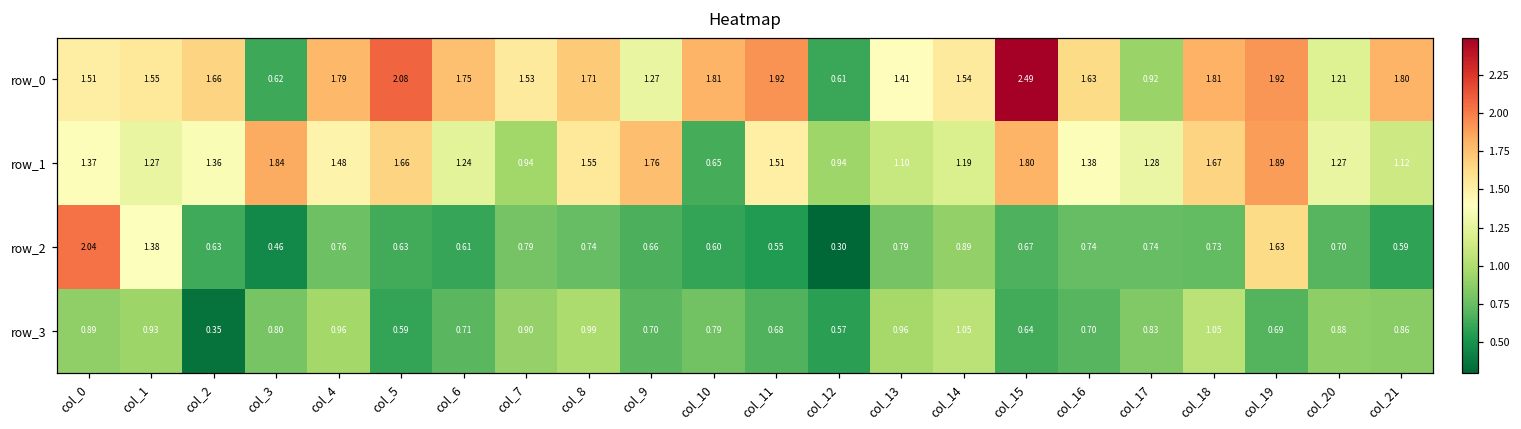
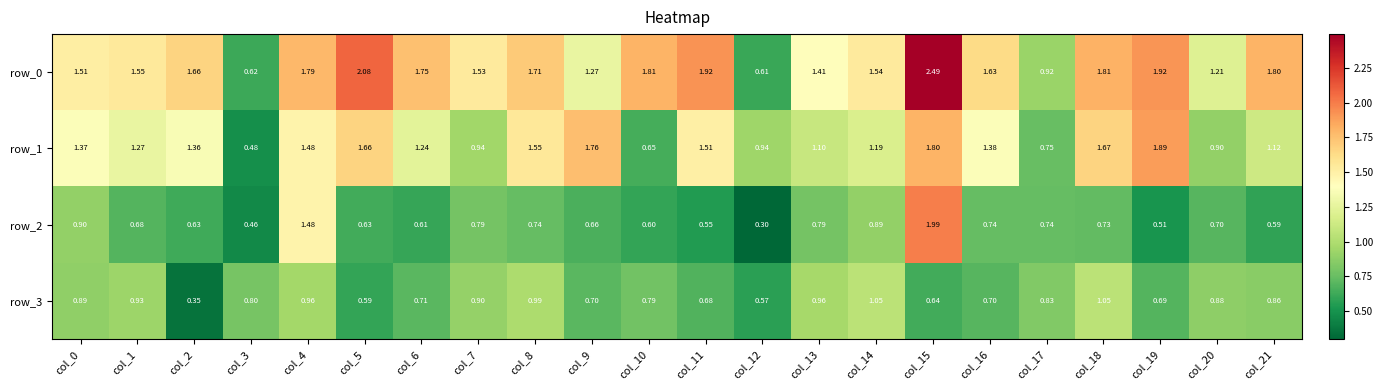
  {
    "row_0": {
      "col_0": 1.51,
      "col_1": 1.55,
      "col_2": 1.66,
      "col_3": 0.62,
      "col_4": 1.79,
      "col_5": 2.08,
      "col_6": 1.75,
      "col_7": 1.53,
      "col_8": 1.71,
      "col_9": 1.27,
      "col_10": 1.81,
      "col_11": 1.92,
      "col_12": 0.61,
      "col_13": 1.41,
      "col_14": 1.54,
      "col_15": 2.49,
      "col_16": 1.63,
      "col_17": 0.92,
      "col_18": 1.81,
      "col_19": 1.92,
      "col_20": 1.21,
      "col_21": 1.80
    },
    "row_1": {
      "col_0": 1.37,
      "col_1": 1.27,
      "col_2": 1.36,
-     "col_3": 1.84,
+     "col_3": 0.48,
      "col_4": 1.48,
      "col_5": 1.66,
      "col_6": 1.24,
      "col_7": 0.94,
      "col_8": 1.55,
      "col_9": 1.76,
      "col_10": 0.65,
      "col_11": 1.51,
      "col_12": 0.94,
      "col_13": 1.10,
      "col_14": 1.19,
      "col_15": 1.80,
      "col_16": 1.38,
-     "col_17": 1.28,
+     "col_17": 0.75,
      "col_18": 1.67,
      "col_19": 1.89,
-     "col_20": 1.27,
+     "col_20": 0.90,
      "col_21": 1.12
    },
    "row_2": {
-     "col_0": 2.04,
-     "col_1": 1.38,
+     "col_0": 0.90,
+     "col_1": 0.68,
      "col_2": 0.63,
      "col_3": 0.46,
-     "col_4": 0.76,
+     "col_4": 1.48,
      "col_5": 0.63,
      "col_6": 0.61,
      "col_7": 0.79,
      "col_8": 0.74,
      "col_9": 0.66,
      "col_10": 0.60,
      "col_11": 0.55,
      "col_12": 0.30,
      "col_13": 0.79,
      "col_14": 0.89,
-     "col_15": 0.67,
+     "col_15": 1.99,
      "col_16": 0.74,
      "col_17": 0.74,
      "col_18": 0.73,
-     "col_19": 1.63,
+     "col_19": 0.51,
      "col_20": 0.70,
      "col_21": 0.59
    },
    "row_3": {
      "col_0": 0.89,
      "col_1": 0.93,
      "col_2": 0.35,
      "col_3": 0.80,
      "col_4": 0.96,
      "col_5": 0.59,
      "col_6": 0.71,
      "col_7": 0.90,
      "col_8": 0.99,
      "col_9": 0.70,
      "col_10": 0.79,
      "col_11": 0.68,
      "col_12": 0.57,
      "col_13": 0.96,
      "col_14": 1.05,
      "col_15": 0.64,
      "col_16": 0.70,
      "col_17": 0.83,
      "col_18": 1.05,
      "col_19": 0.69,
      "col_20": 0.88,
      "col_21": 0.86
    }
  }
